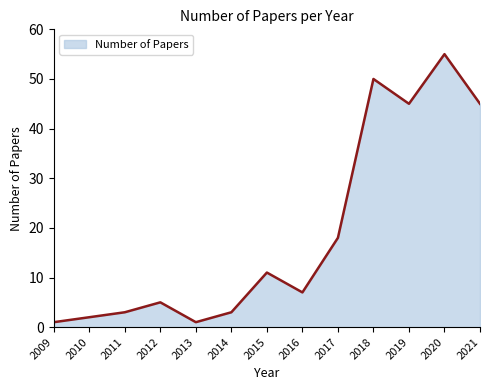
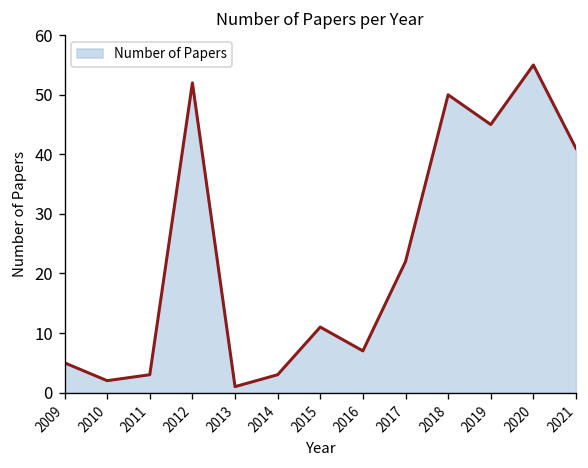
  {
-   "2009": 1,
+   "2009": 5,
    "2010": 2,
    "2011": 3,
-   "2012": 5,
+   "2012": 52,
    "2013": 1,
    "2014": 3,
    "2015": 11,
    "2016": 7,
-   "2017": 18,
+   "2017": 22,
    "2018": 50,
    "2019": 45,
    "2020": 55,
-   "2021": 45
+   "2021": 41
  }
